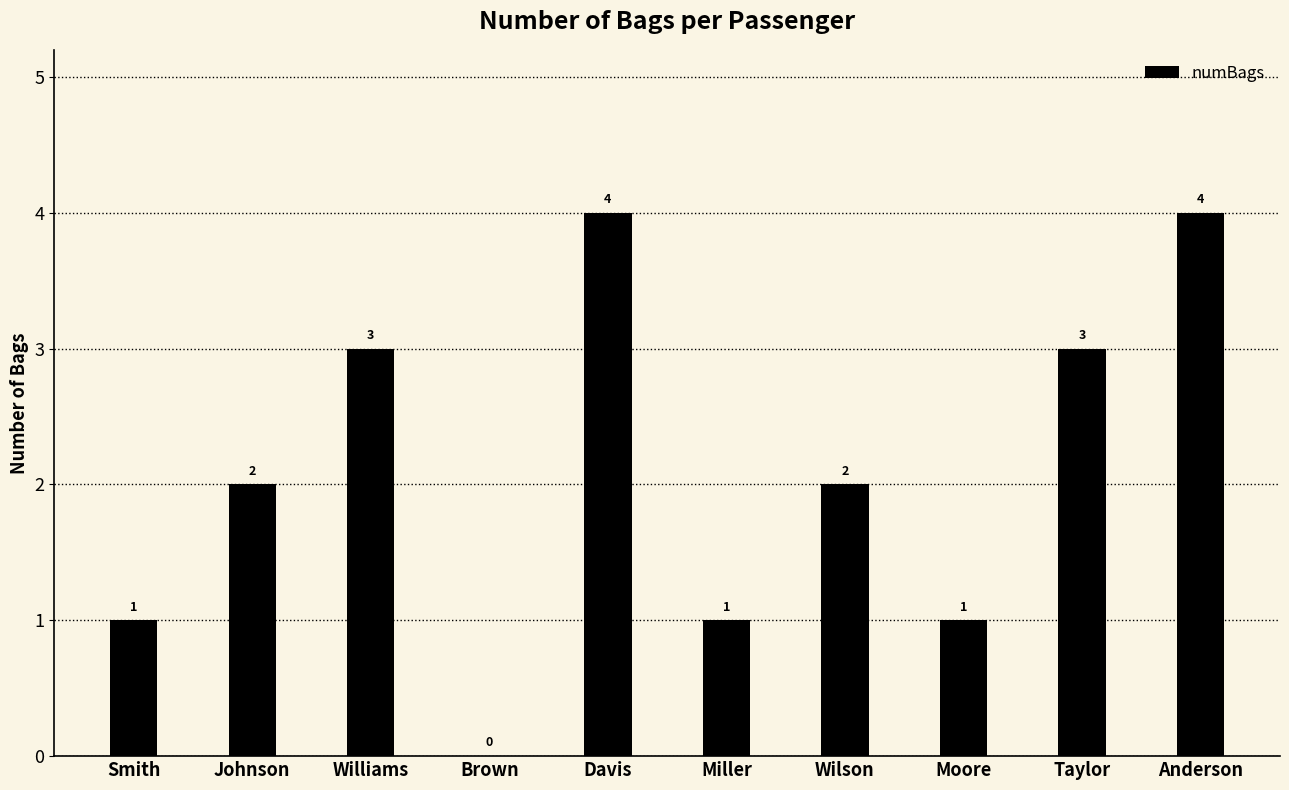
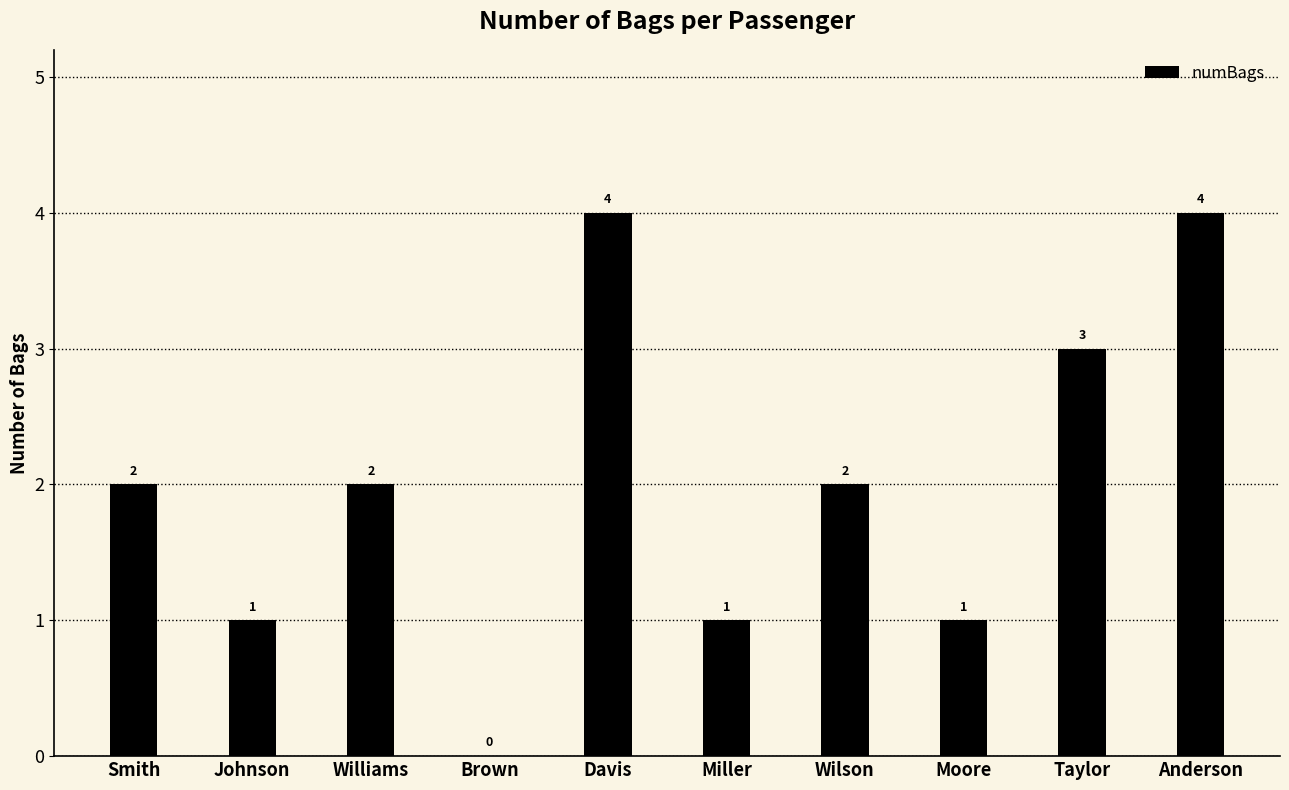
  {
-   "Smith": 1,
-   "Johnson": 2,
-   "Williams": 3,
+   "Smith": 2,
+   "Johnson": 1,
+   "Williams": 2,
    "Brown": 0,
    "Davis": 4,
    "Miller": 1,
    "Wilson": 2,
    "Moore": 1,
    "Taylor": 3,
    "Anderson": 4
  }
